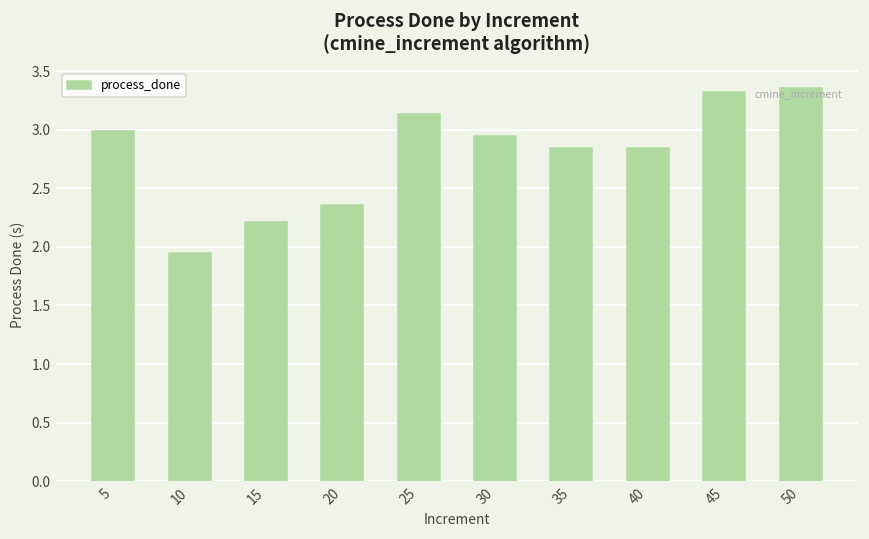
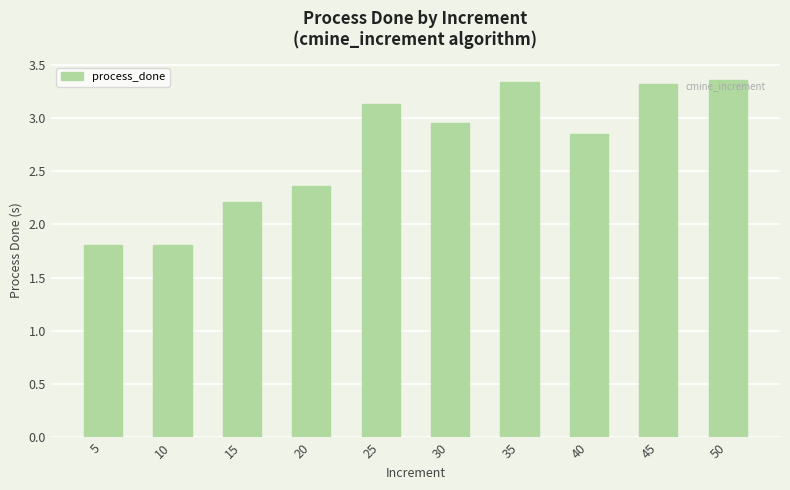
  {
-   "5": 2.99,
-   "10": 1.94,
+   "5": 1.81,
+   "10": 1.81,
    "15": 2.21,
    "20": 2.36,
    "25": 3.13,
    "30": 2.95,
-   "35": 2.85,
+   "35": 3.33,
    "40": 2.85,
    "45": 3.32,
    "50": 3.36
  }
